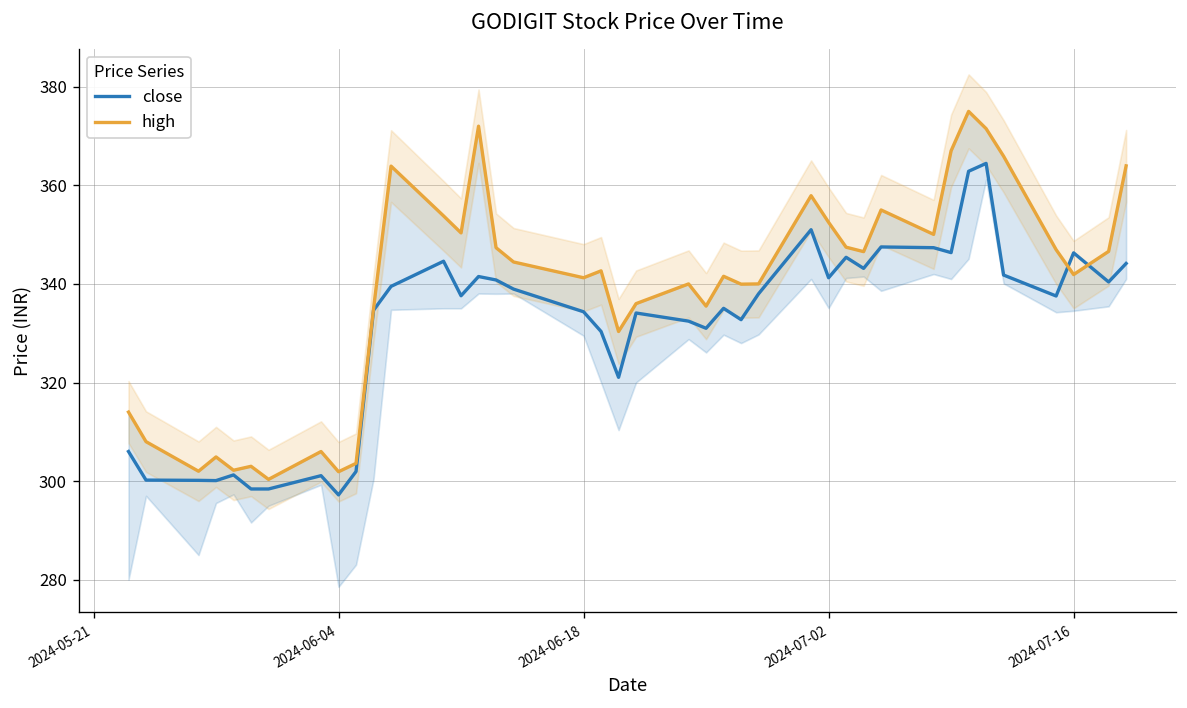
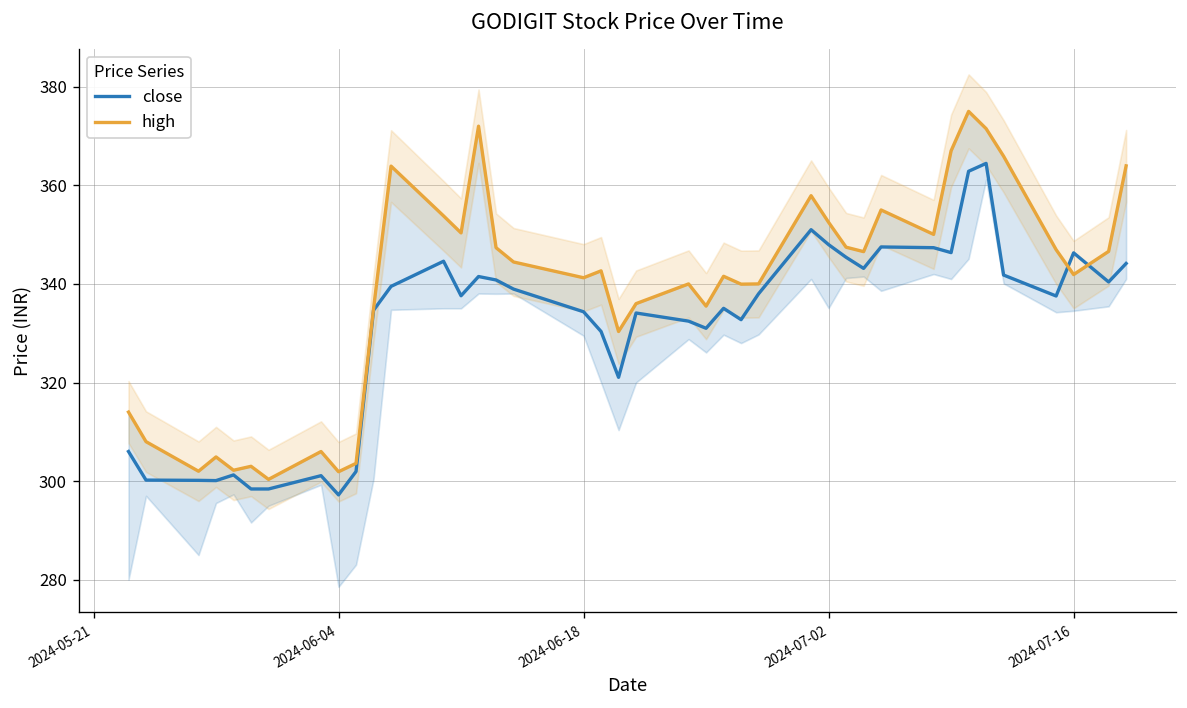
  {
    "close": {
      "2024-06-04": 297,
      "2024-06-18": 334,
-     "2024-07-02": 341,
+     "2024-07-02": 348,
      "2024-07-16": 346
    }
  }
